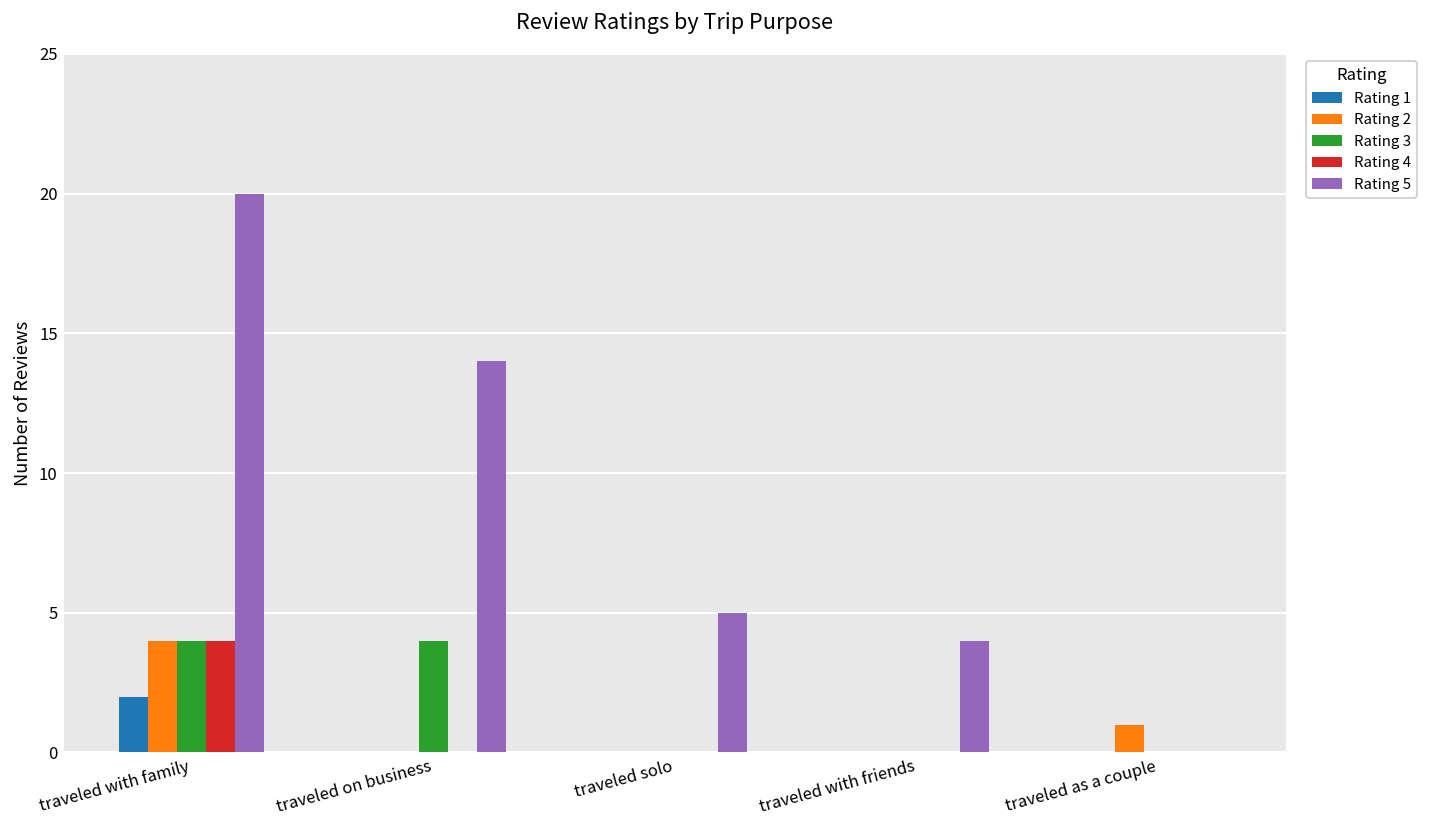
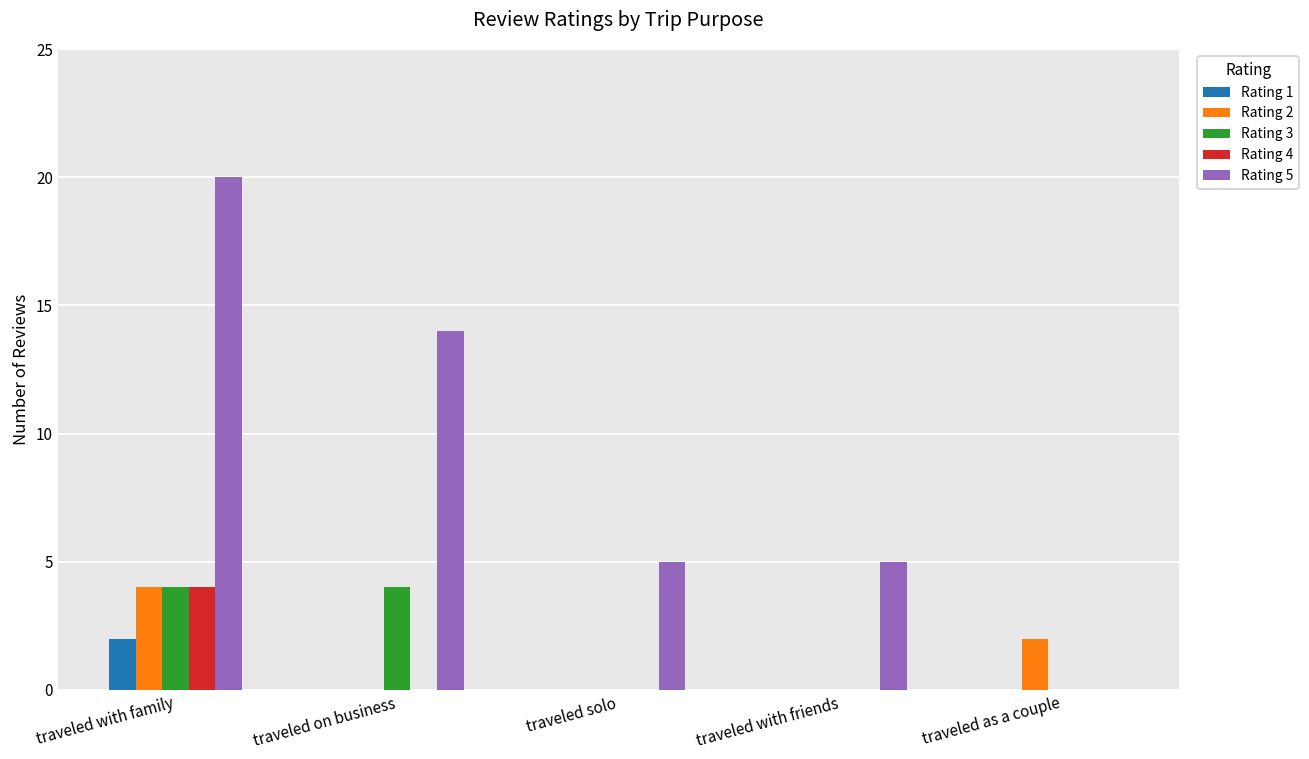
  {
    "Rating 1": {
      "traveled with family": 2,
      "traveled on business": 0,
      "traveled solo": 0,
      "traveled with friends": 0,
      "traveled as a couple": 0
    },
    "Rating 2": {
      "traveled with family": 4,
      "traveled on business": 0,
      "traveled solo": 0,
      "traveled with friends": 0,
-     "traveled as a couple": 1
+     "traveled as a couple": 2
    },
    "Rating 3": {
      "traveled with family": 4,
      "traveled on business": 4,
      "traveled solo": 0,
      "traveled with friends": 0,
      "traveled as a couple": 0
    },
    "Rating 4": {
      "traveled with family": 4,
      "traveled on business": 0,
      "traveled solo": 0,
      "traveled with friends": 0,
      "traveled as a couple": 0
    },
    "Rating 5": {
      "traveled with family": 20,
      "traveled on business": 14,
      "traveled solo": 5,
-     "traveled with friends": 4,
+     "traveled with friends": 5,
      "traveled as a couple": 0
    }
  }
